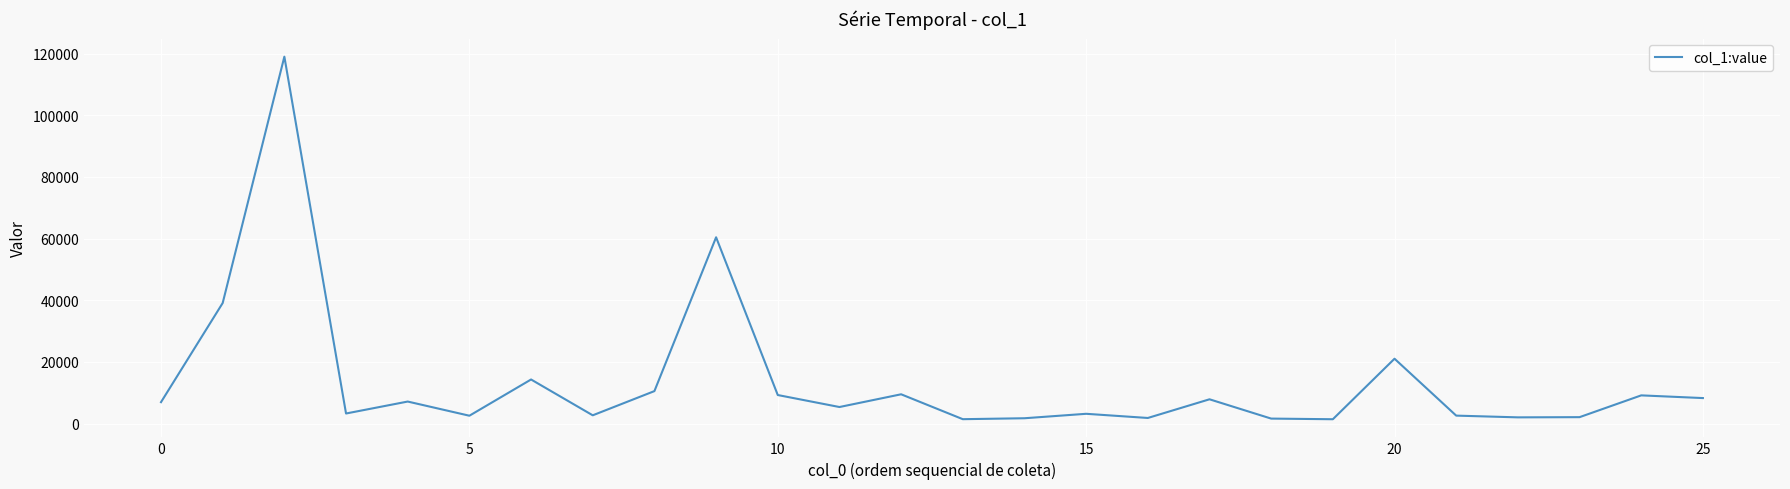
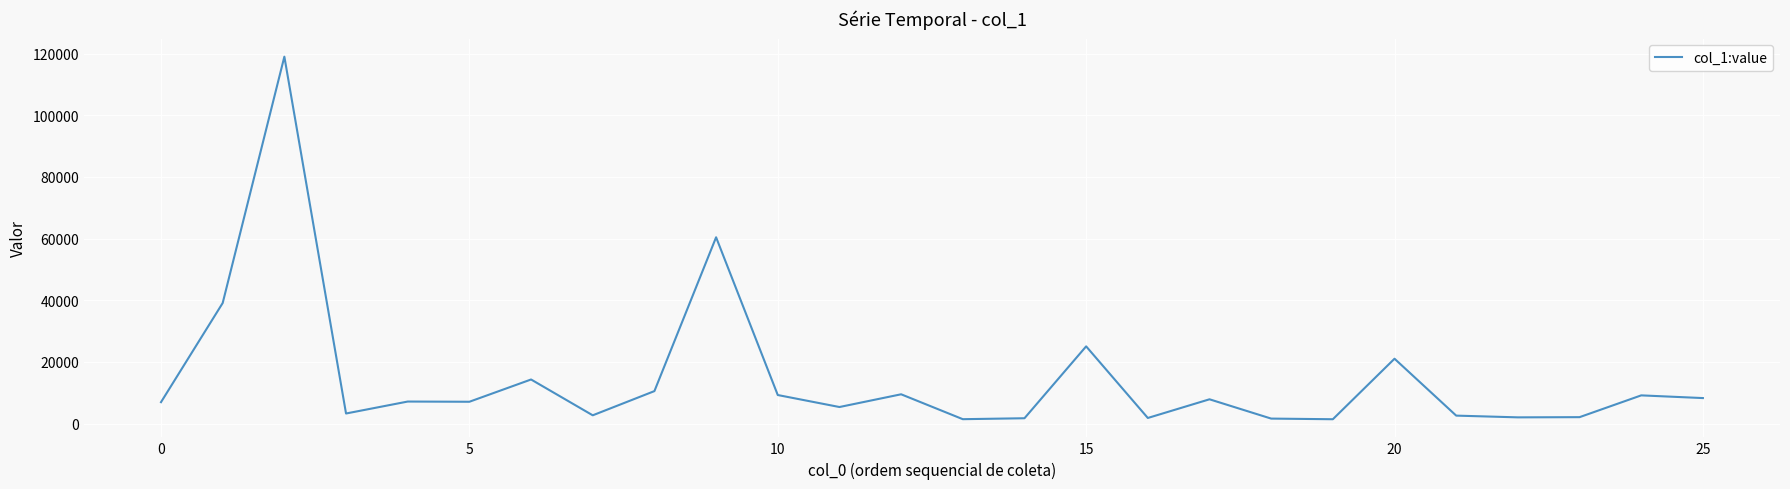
  {
    "0": 7000,
-   "5": 3000,
+   "5": 7000,
    "10": 9000,
-   "15": 3000,
+   "15": 25000,
    "20": 21000,
    "25": 8000
  }
